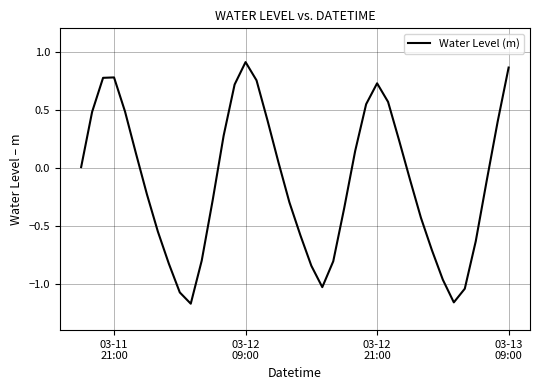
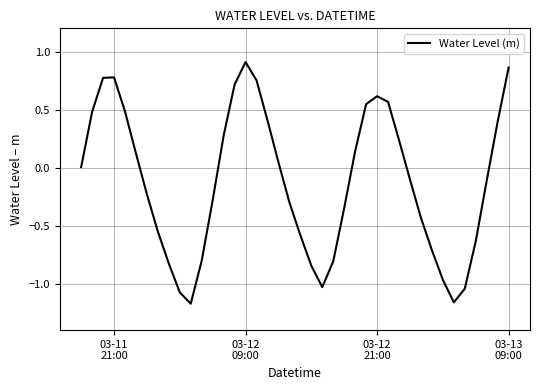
  {
    "03-11 21:00": 0.78,
    "03-12 09:00": 0.91,
-   "03-12 21:00": 0.73,
+   "03-12 21:00": 0.62,
    "03-13 09:00": 0.86
  }
